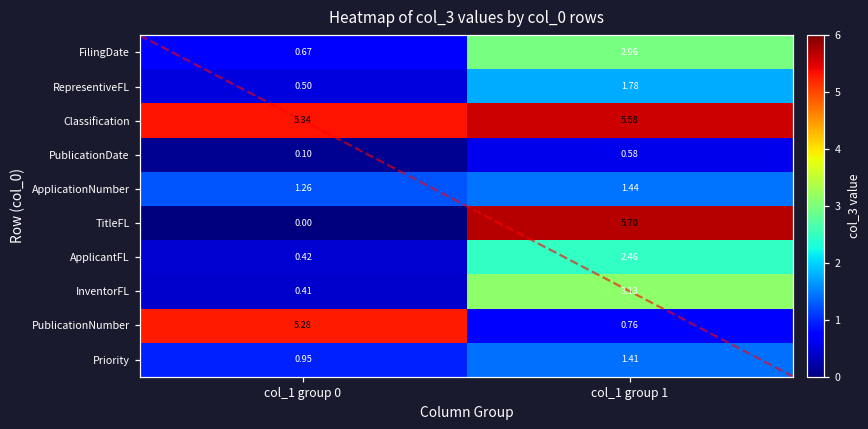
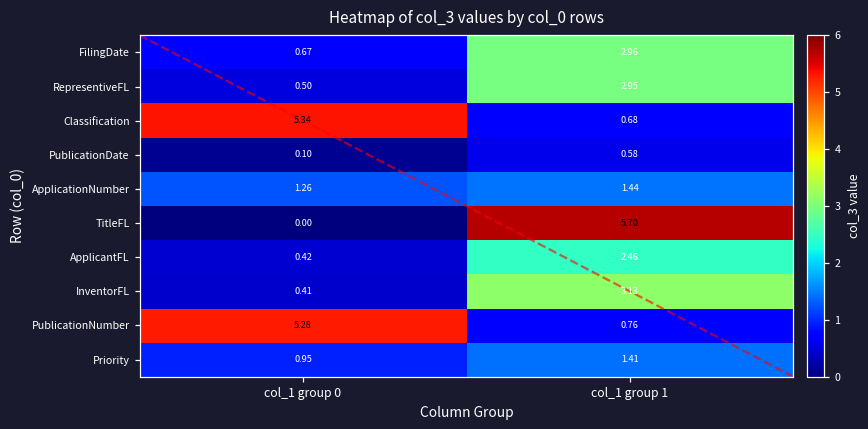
  {
    "FilingDate": {
      "col_1 group 0": 0.67,
      "col_1 group 1": 2.96
    },
    "RepresentiveFL": {
      "col_1 group 0": 0.50,
-     "col_1 group 1": 1.78
+     "col_1 group 1": 2.95
    },
    "Classification": {
      "col_1 group 0": 5.34,
-     "col_1 group 1": 5.58
+     "col_1 group 1": 0.68
    },
    "PublicationDate": {
      "col_1 group 0": 0.10,
      "col_1 group 1": 0.58
    },
    "ApplicationNumber": {
      "col_1 group 0": 1.26,
      "col_1 group 1": 1.44
    },
    "TitleFL": {
      "col_1 group 0": 0.00,
      "col_1 group 1": 5.70
    },
    "ApplicantFL": {
      "col_1 group 0": 0.42,
      "col_1 group 1": 2.46
    },
    "InventorFL": {
      "col_1 group 0": 0.41,
      "col_1 group 1": 3.13
    },
    "PublicationNumber": {
      "col_1 group 0": 5.28,
      "col_1 group 1": 0.76
    },
    "Priority": {
      "col_1 group 0": 0.95,
      "col_1 group 1": 1.41
    }
  }
